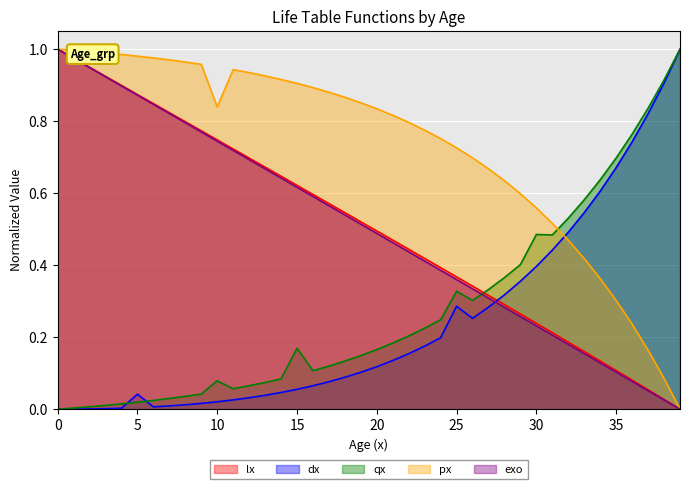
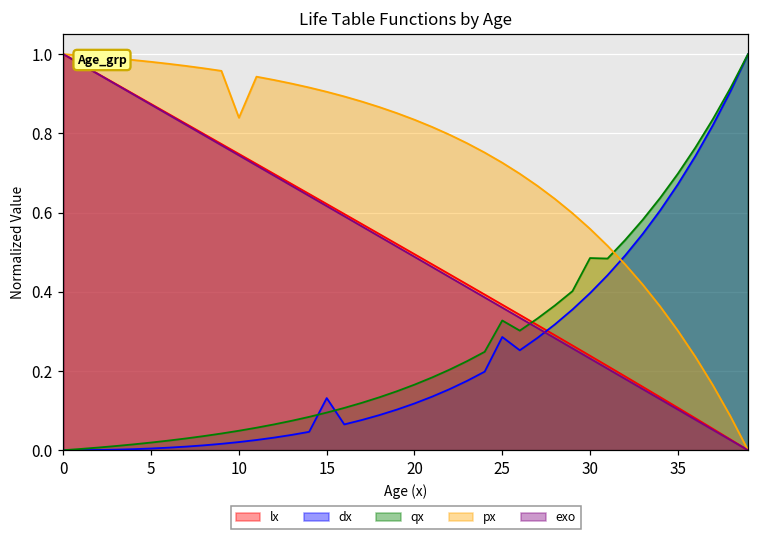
  {
    "lx": {
      "25": 0.37
    },
    "dx": {
-     "5": 0.04,
+     "5": 0.00,
      "10": 0.02,
-     "15": 0.06,
+     "15": 0.13,
      "20": 0.12,
      "25": 0.29,
      "30": 0.40,
      "35": 0.67
    },
    "qx": {
      "5": 0.02,
-     "10": 0.08,
-     "15": 0.17,
+     "10": 0.05,
+     "15": 0.09,
      "20": 0.17,
      "25": 0.33,
      "30": 0.49,
      "35": 0.70
    },
    "px": {
      "5": 0.98,
      "10": 0.84,
      "15": 0.91,
      "20": 0.83,
      "25": 0.73,
      "30": 0.56,
      "35": 0.30
    },
    "exo": {
      "25": 0.36
    }
  }
